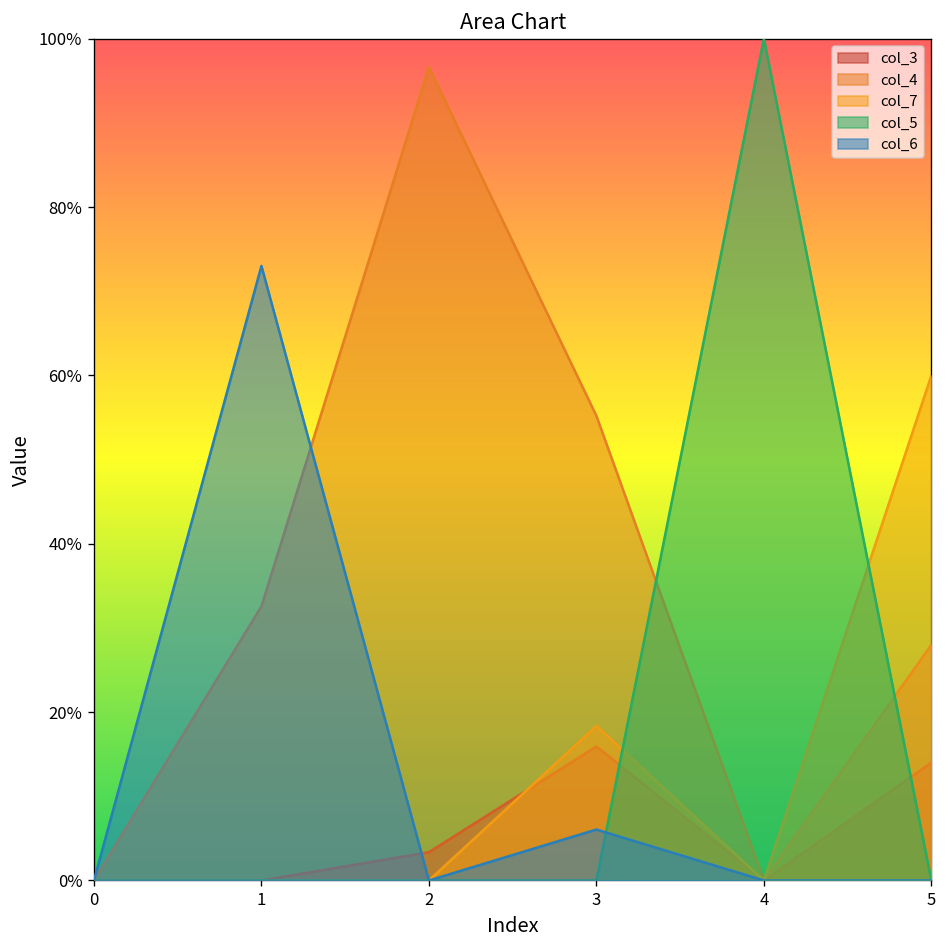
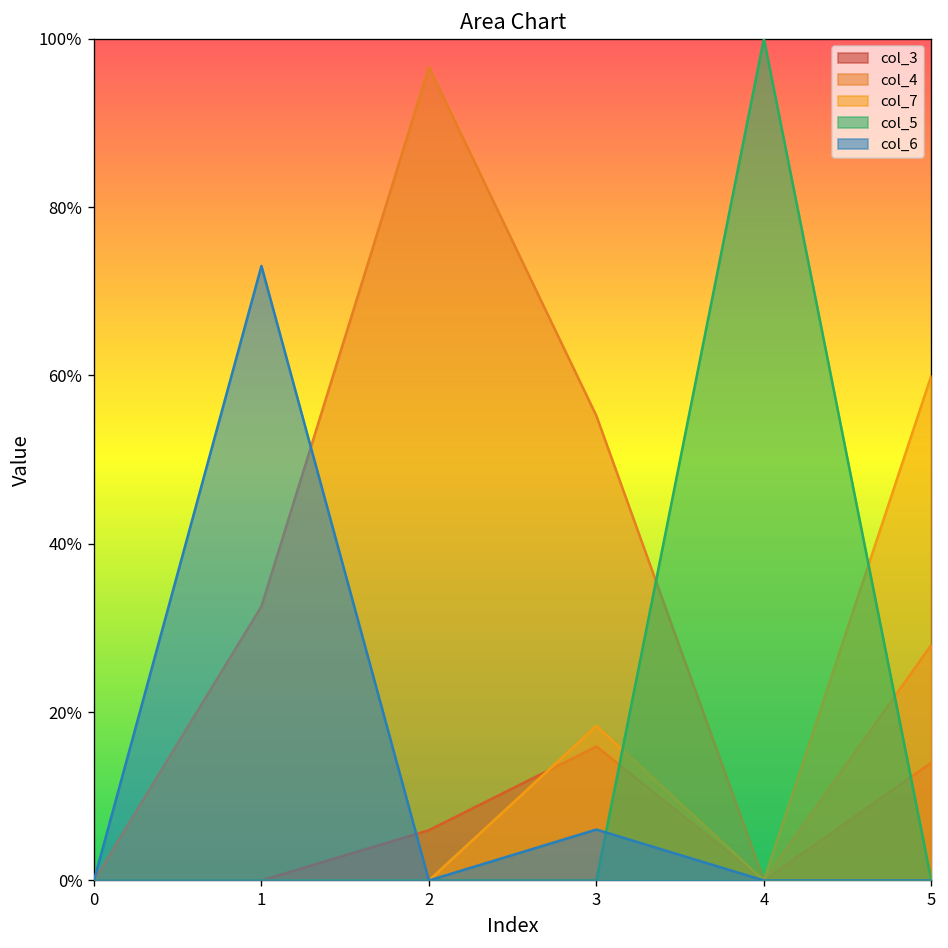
  {
    "col_3": {
-     "2": "3%",
+     "2": "6%",
      "3": "16%",
      "5": "14%"
    },
    "col_5": {
      "3": "0%",
      "4": "100%"
    },
    "col_6": {
      "1": "73%",
      "3": "6%"
    }
  }
